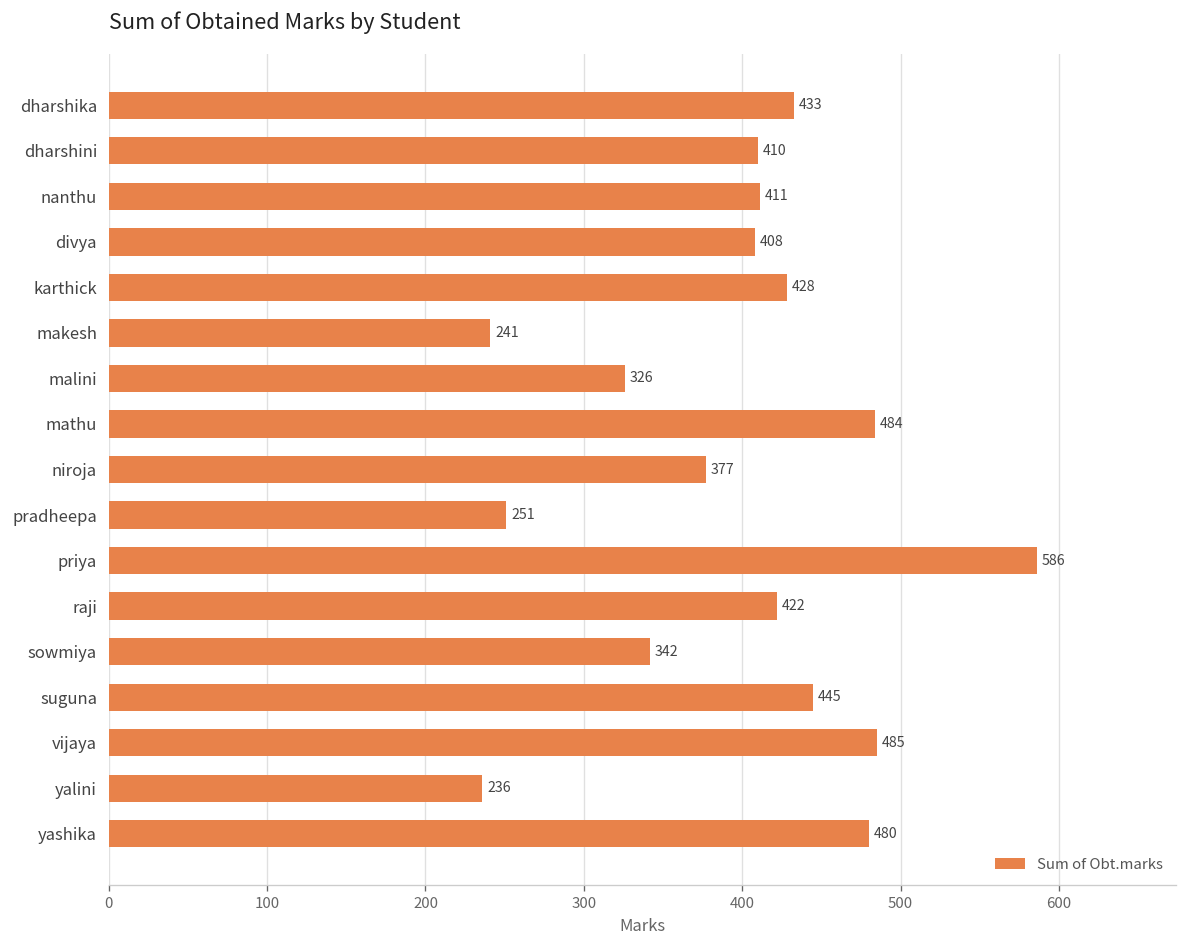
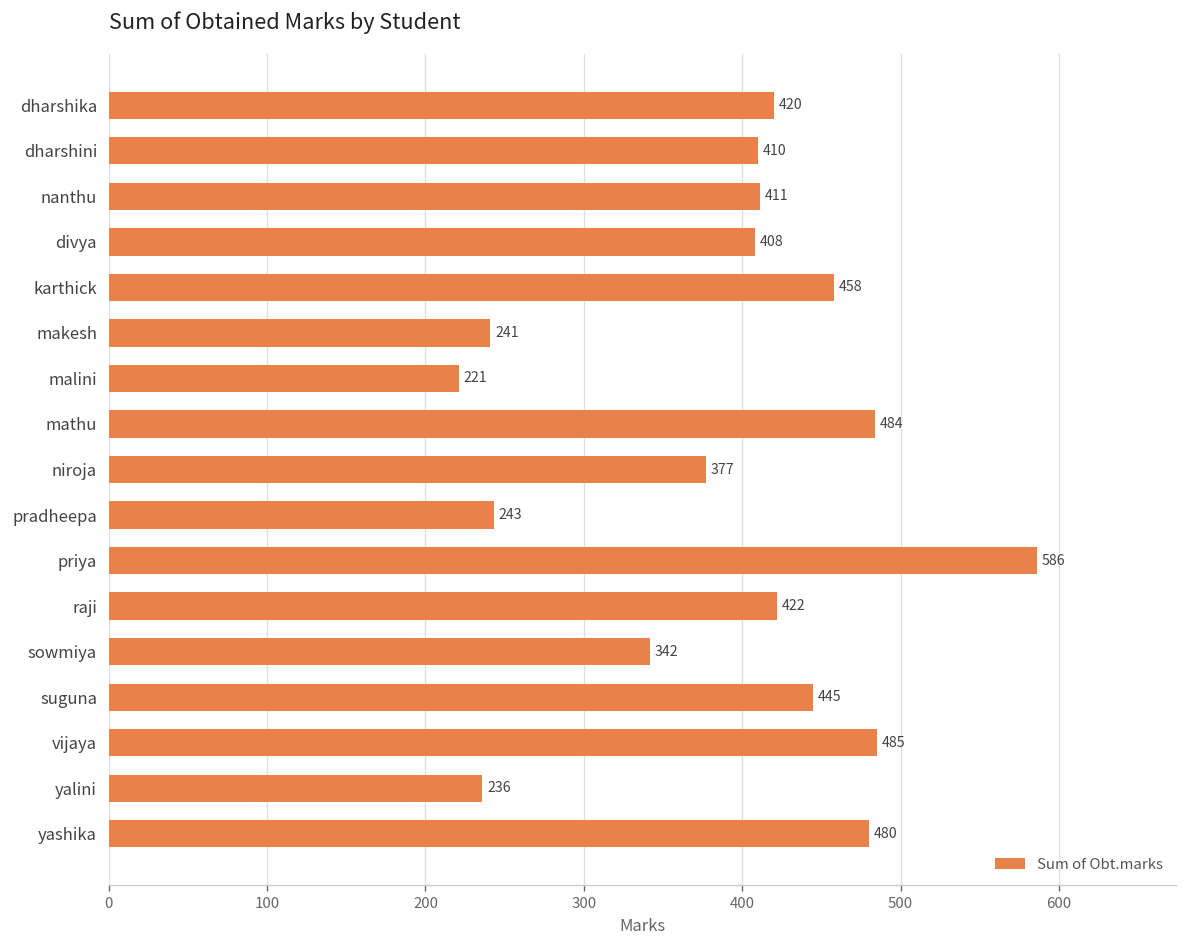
  {
-   "dharshika": 433,
+   "dharshika": 420,
    "dharshini": 410,
    "nanthu": 411,
    "divya": 408,
-   "karthick": 428,
+   "karthick": 458,
    "makesh": 241,
-   "malini": 326,
+   "malini": 221,
    "mathu": 484,
    "niroja": 377,
-   "pradheepa": 251,
+   "pradheepa": 243,
    "priya": 586,
    "raji": 422,
    "sowmiya": 342,
    "suguna": 445,
    "vijaya": 485,
    "yalini": 236,
    "yashika": 480
  }
